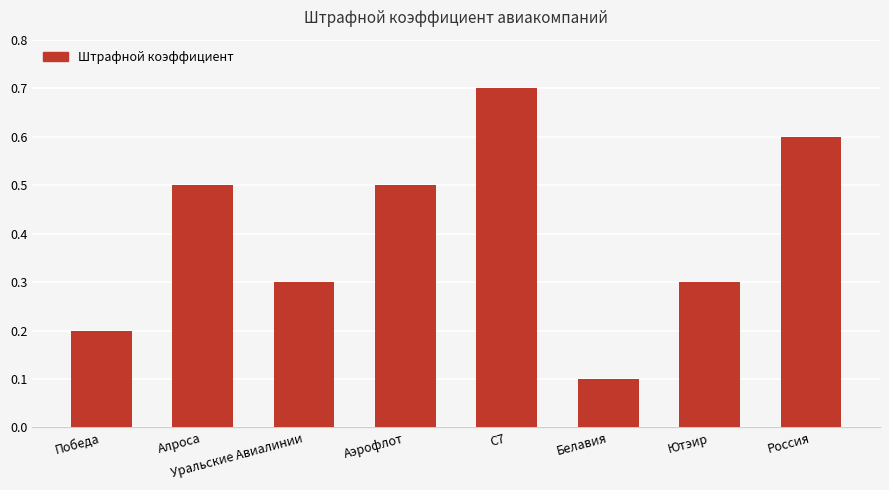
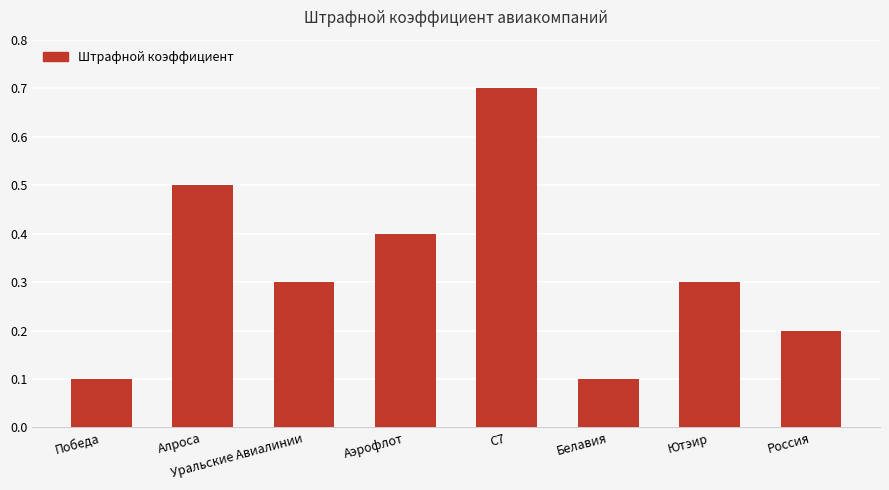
  {
-   "Победа": 0.2,
+   "Победа": 0.1,
    "Алроса": 0.5,
    "Уральские Авиалинии": 0.3,
-   "Аэрофлот": 0.5,
+   "Аэрофлот": 0.4,
    "C7": 0.7,
    "Белавия": 0.1,
    "Ютэир": 0.3,
-   "Россия": 0.6
+   "Россия": 0.2
  }
